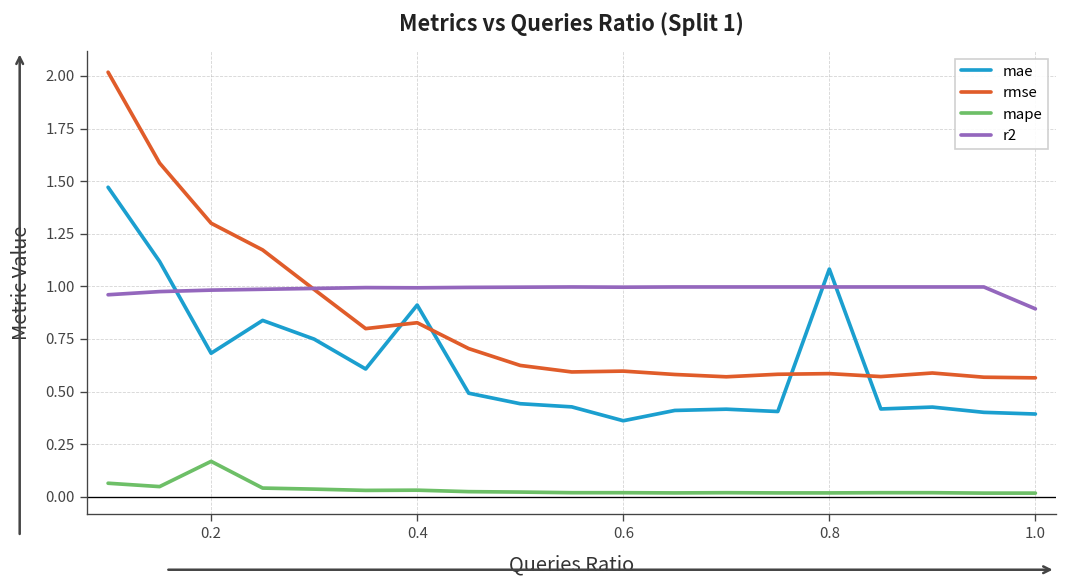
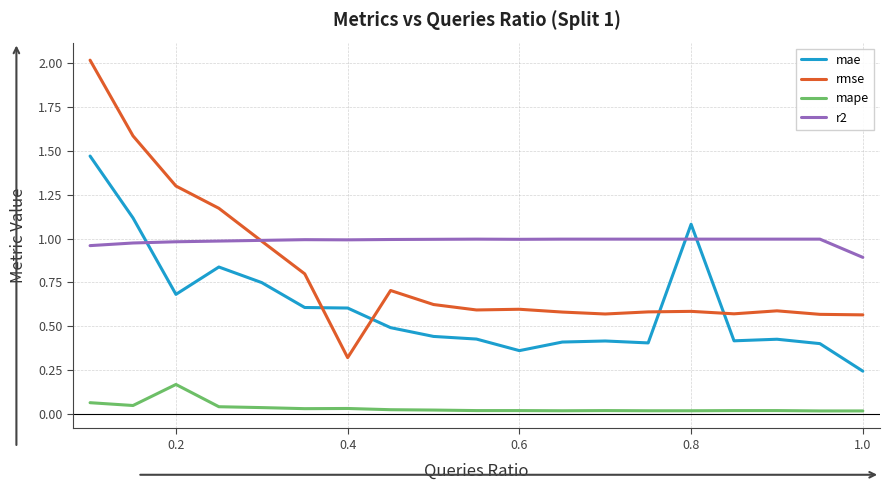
  {
    "mae": {
      "0.2": 0.68,
-     "0.4": 0.91,
+     "0.4": 0.60,
      "0.6": 0.36,
      "0.8": 1.08,
-     "1.0": 0.39
+     "1.0": 0.24
    },
    "rmse": {
      "0.2": 1.30,
-     "0.4": 0.83,
+     "0.4": 0.32,
      "0.6": 0.60,
      "0.8": 0.59,
      "1.0": 0.57
    },
    "mape": {
      "0.2": 0.17,
      "0.4": 0.03,
      "0.6": 0.02,
      "0.8": 0.02,
      "1.0": 0.02
    },
    "r2": {
      "0.2": 0.98,
      "0.4": 0.99,
      "0.6": 1.00,
      "0.8": 1.00,
      "1.0": 0.89
    }
  }
